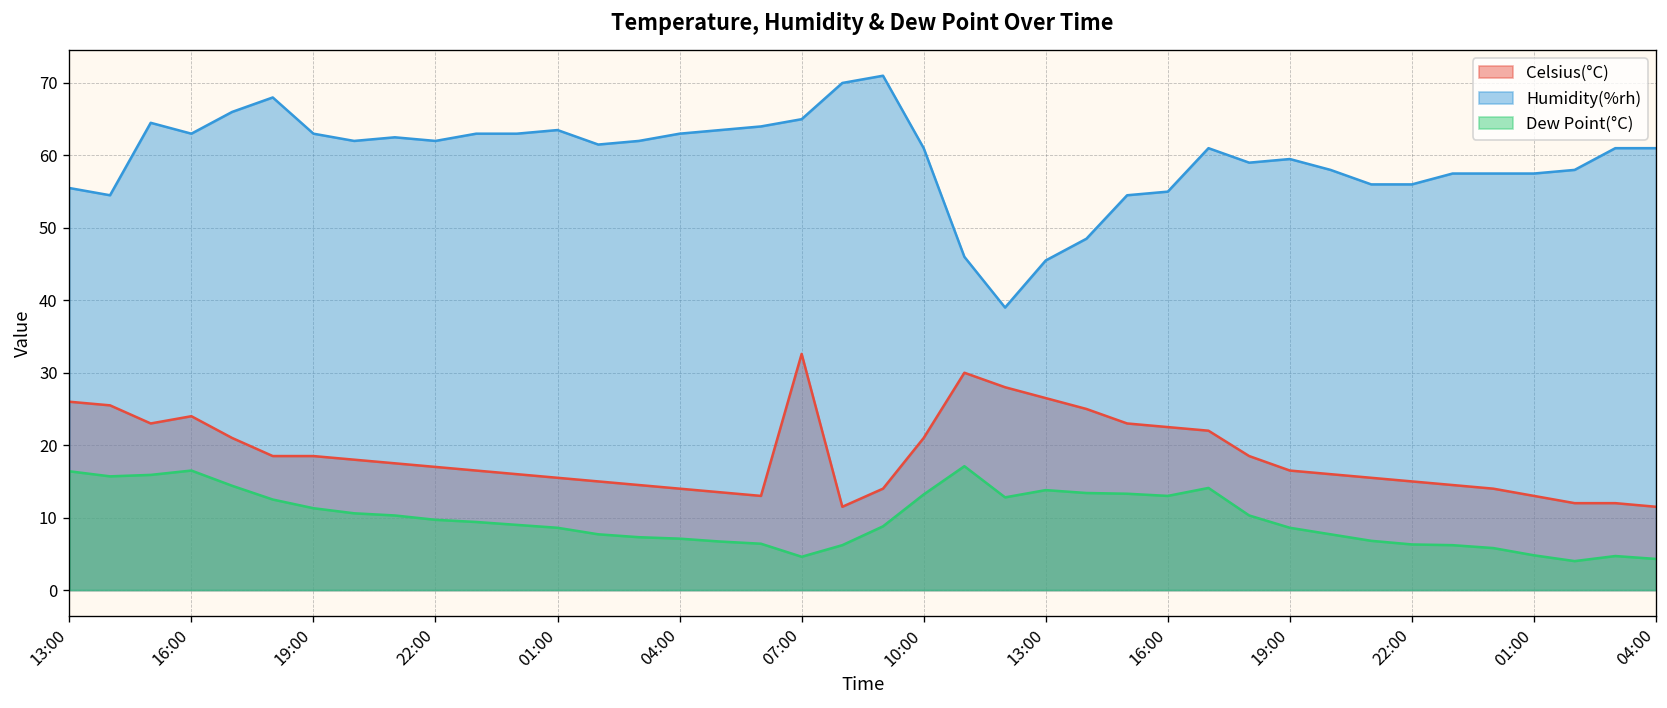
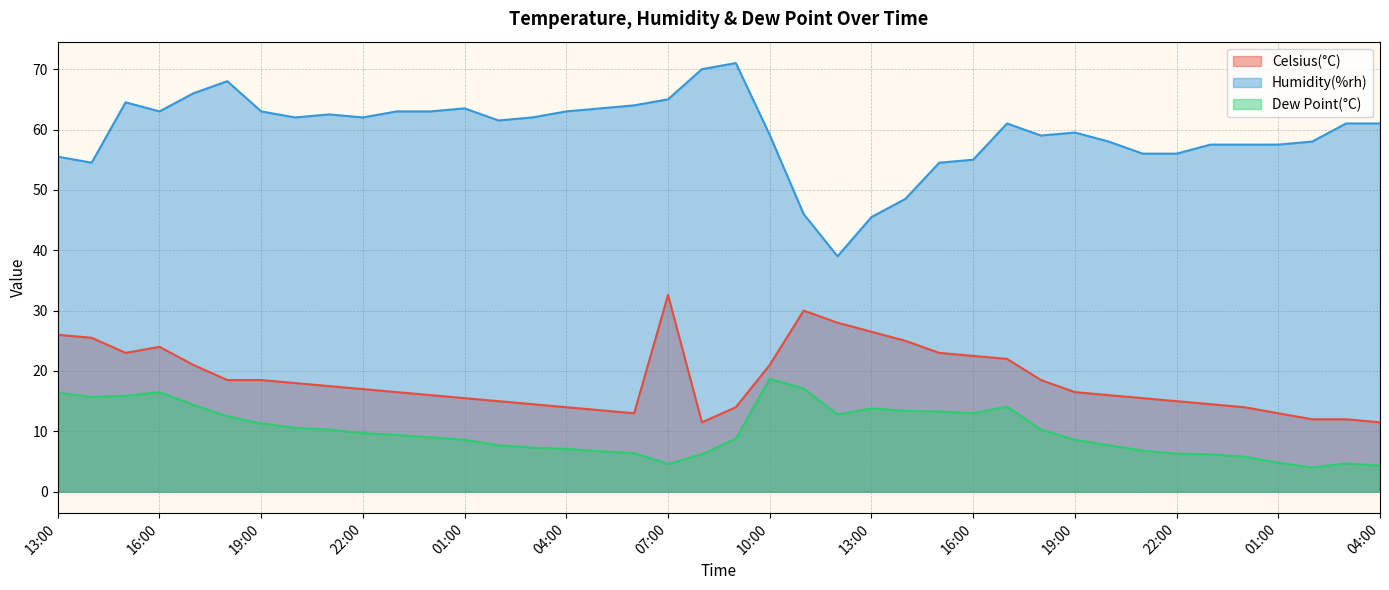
  {
    "Celsius(°C)": {
      "07:00": 33,
      "10:00": 21
    },
    "Humidity(%rh)": {
      "07:00": 65,
-     "10:00": 61
+     "10:00": 59
    },
    "Dew Point(°C)": {
      "07:00": 5,
-     "10:00": 13
+     "10:00": 19
    }
  }
